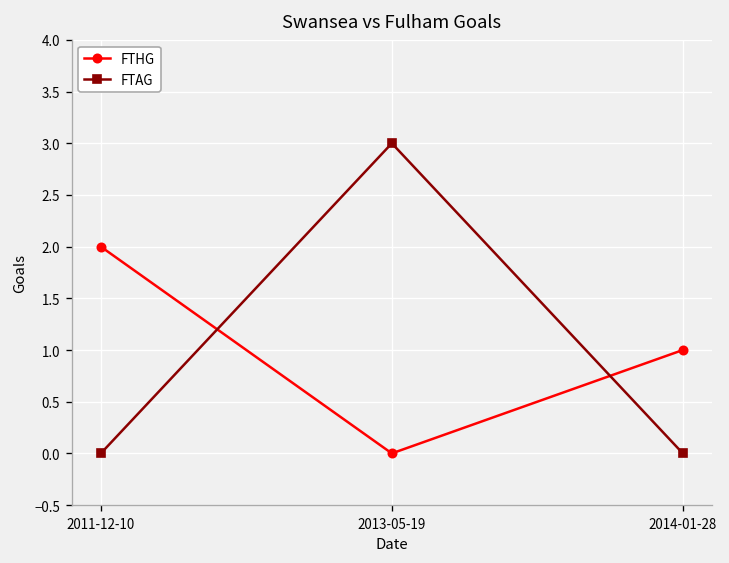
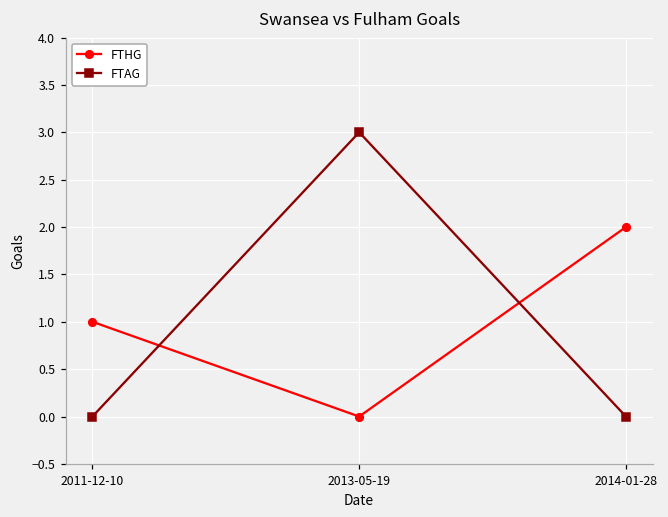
  {
    "FTHG": {
-     "2011-12-10": 2,
+     "2011-12-10": 1,
      "2013-05-19": 0,
-     "2014-01-28": 1
+     "2014-01-28": 2
    },
    "FTAG": {
      "2011-12-10": 0,
      "2013-05-19": 3,
      "2014-01-28": 0
    }
  }
